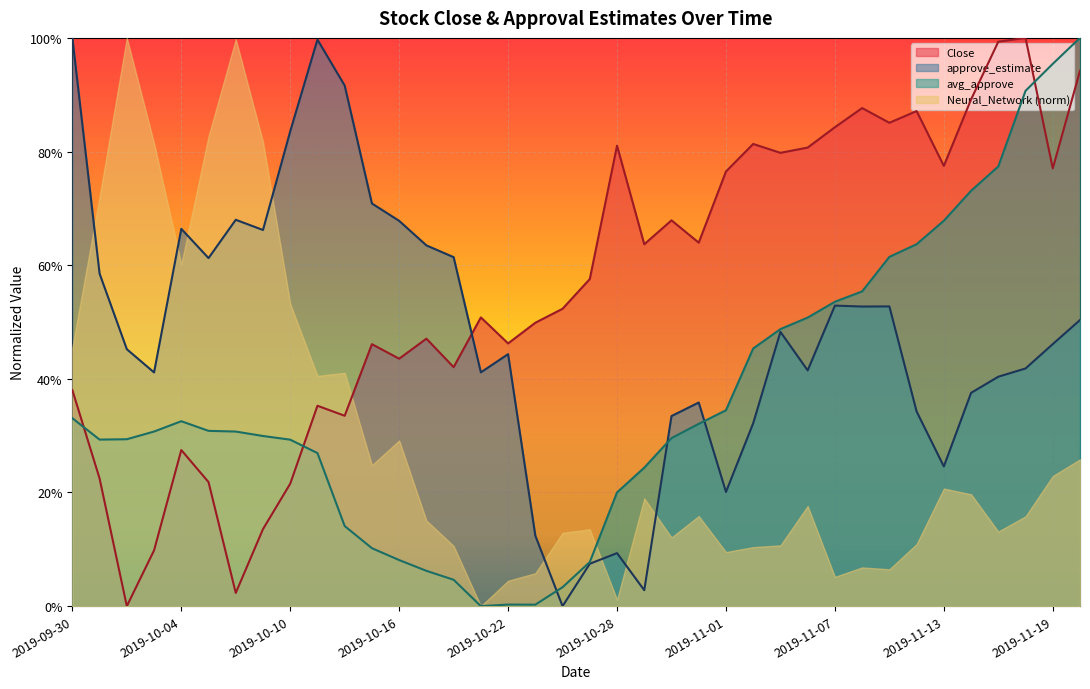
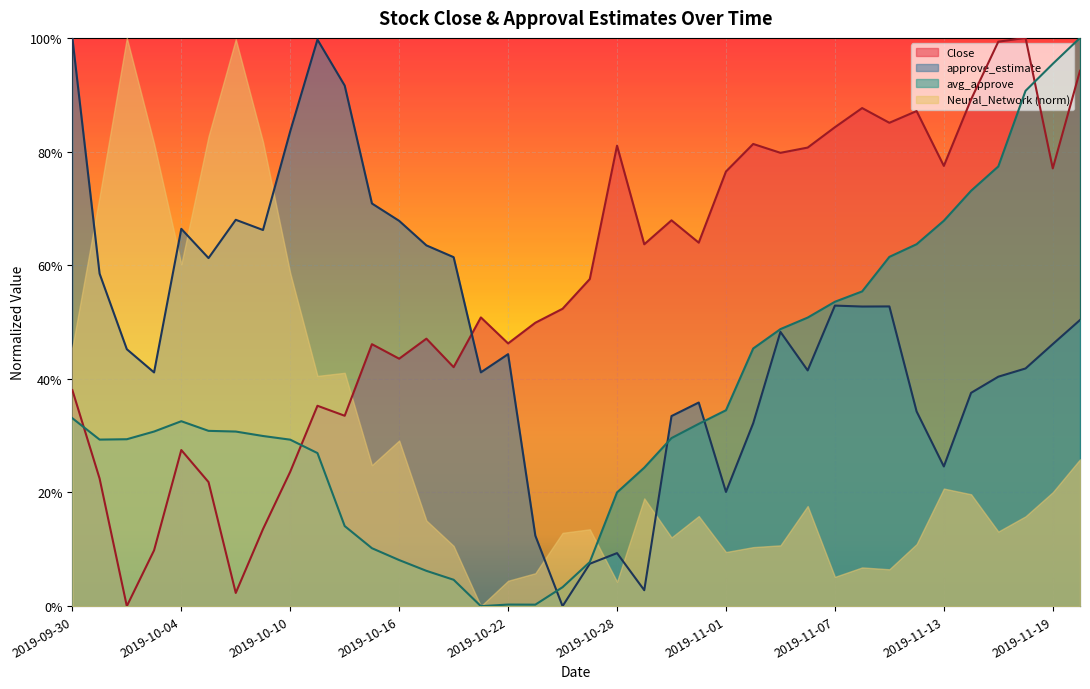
  {
    "Close": {
      "2019-09-30": "38%",
      "2019-10-04": "27%",
-     "2019-10-10": "22%",
+     "2019-10-10": "24%",
      "2019-10-16": "44%",
      "2019-10-22": "46%",
      "2019-10-28": "81%",
      "2019-11-01": "76%",
      "2019-11-07": "84%",
      "2019-11-13": "77%",
      "2019-11-19": "77%"
    },
    "Neural_Network (norm)": {
      "2019-09-30": "45%",
      "2019-10-04": "60%",
-     "2019-10-10": "53%",
+     "2019-10-10": "59%",
      "2019-10-16": "29%",
      "2019-10-22": "4%",
-     "2019-10-28": "1%",
+     "2019-10-28": "4%",
      "2019-11-01": "10%",
      "2019-11-07": "5%",
      "2019-11-13": "21%",
-     "2019-11-19": "23%"
+     "2019-11-19": "20%"
    }
  }
